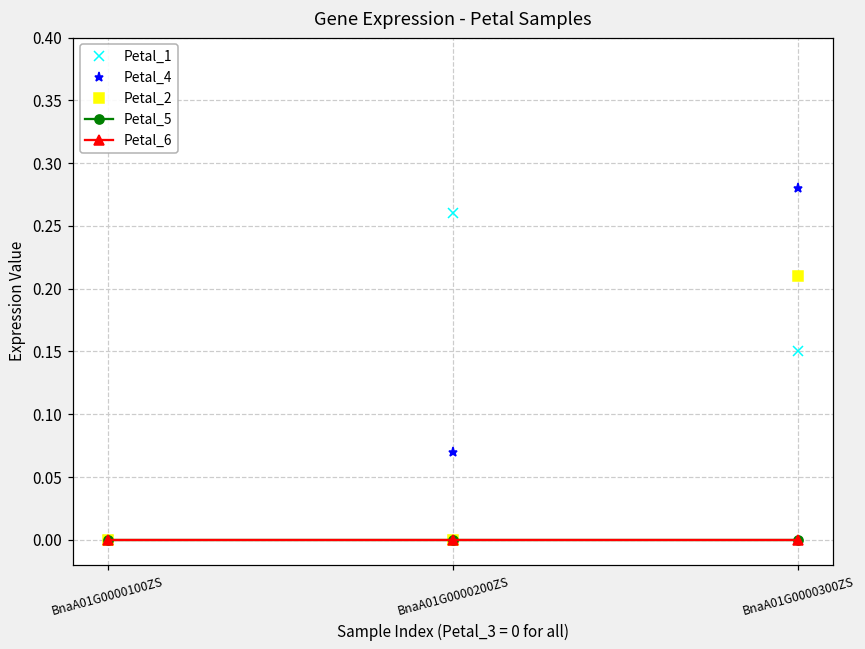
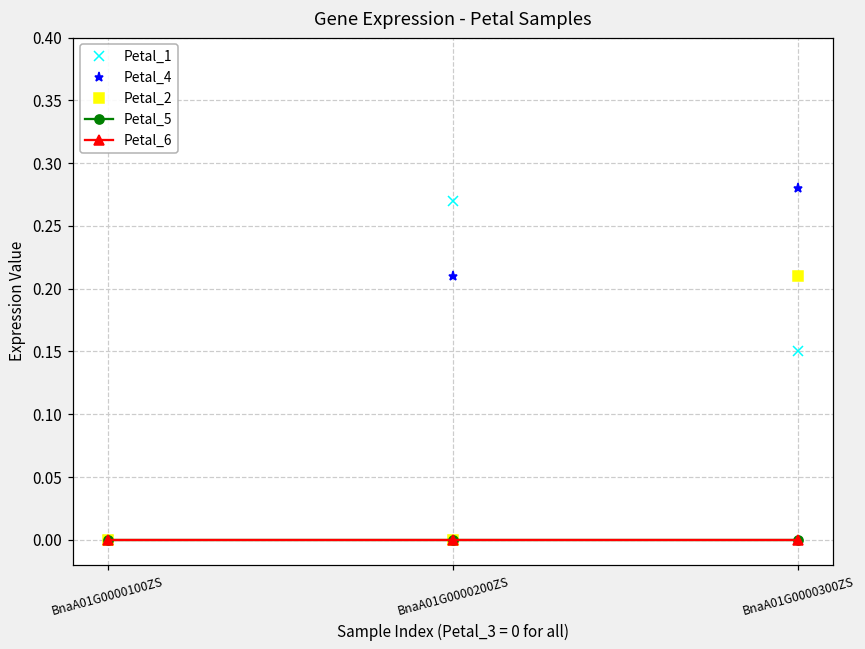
  {
    "Petal_1": {
-     "BnaA01G0000200ZS": 0.26,
+     "BnaA01G0000200ZS": 0.27,
      "BnaA01G0000300ZS": 0.15
    },
    "Petal_4": {
-     "BnaA01G0000200ZS": 0.07,
+     "BnaA01G0000200ZS": 0.21,
      "BnaA01G0000300ZS": 0.28
    },
    "Petal_2": {
      "BnaA01G0000300ZS": 0.21
    },
    "Petal_6": {
      "BnaA01G0000300ZS": 0.00
    }
  }
